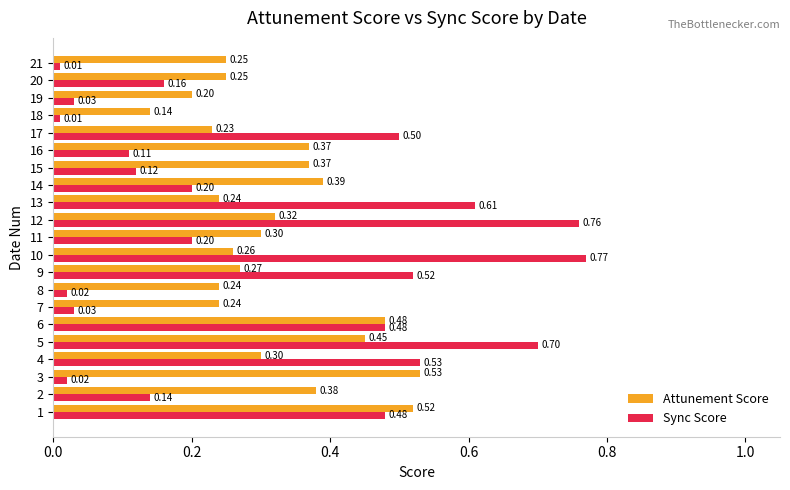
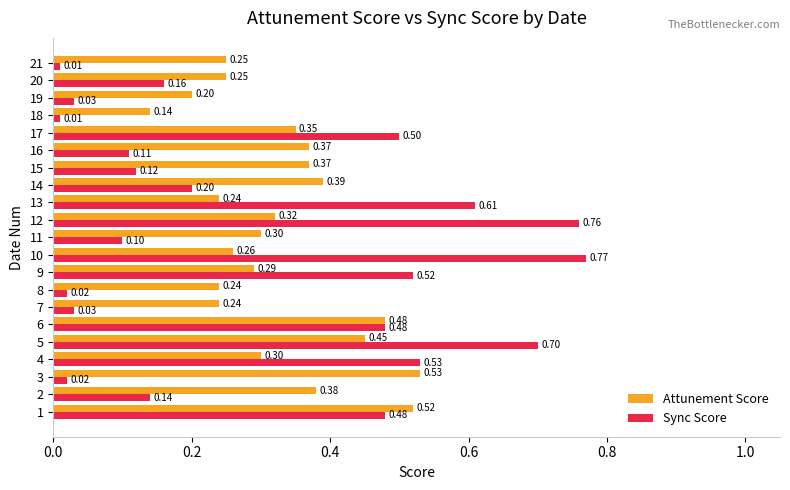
  {
    "Attunement Score": {
      "21": 0.25,
      "20": 0.25,
      "19": 0.20,
      "18": 0.14,
-     "17": 0.23,
+     "17": 0.35,
      "16": 0.37,
      "15": 0.37,
      "14": 0.39,
      "13": 0.24,
      "12": 0.32,
      "11": 0.30,
      "10": 0.26,
-     "9": 0.27,
+     "9": 0.29,
      "8": 0.24,
      "7": 0.24,
      "5": 0.45,
      "4": 0.30,
      "3": 0.53,
      "2": 0.38,
      "1": 0.52
    },
    "Sync Score": {
      "21": 0.01,
      "20": 0.16,
      "19": 0.03,
      "18": 0.01,
      "17": 0.50,
      "16": 0.11,
      "15": 0.12,
      "14": 0.20,
      "13": 0.61,
      "12": 0.76,
-     "11": 0.20,
+     "11": 0.10,
      "10": 0.77,
      "9": 0.52,
      "8": 0.02,
      "7": 0.03,
      "5": 0.70,
      "4": 0.53,
      "3": 0.02,
      "2": 0.14,
      "1": 0.48
    }
  }
